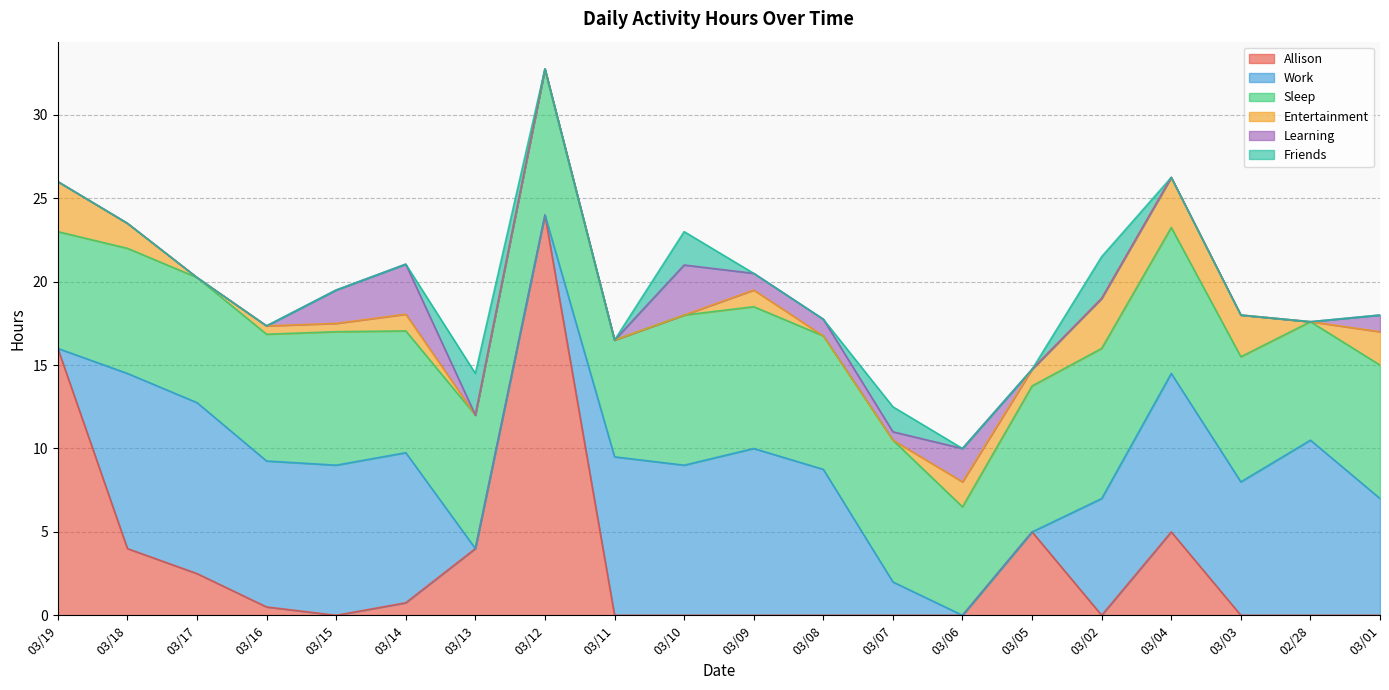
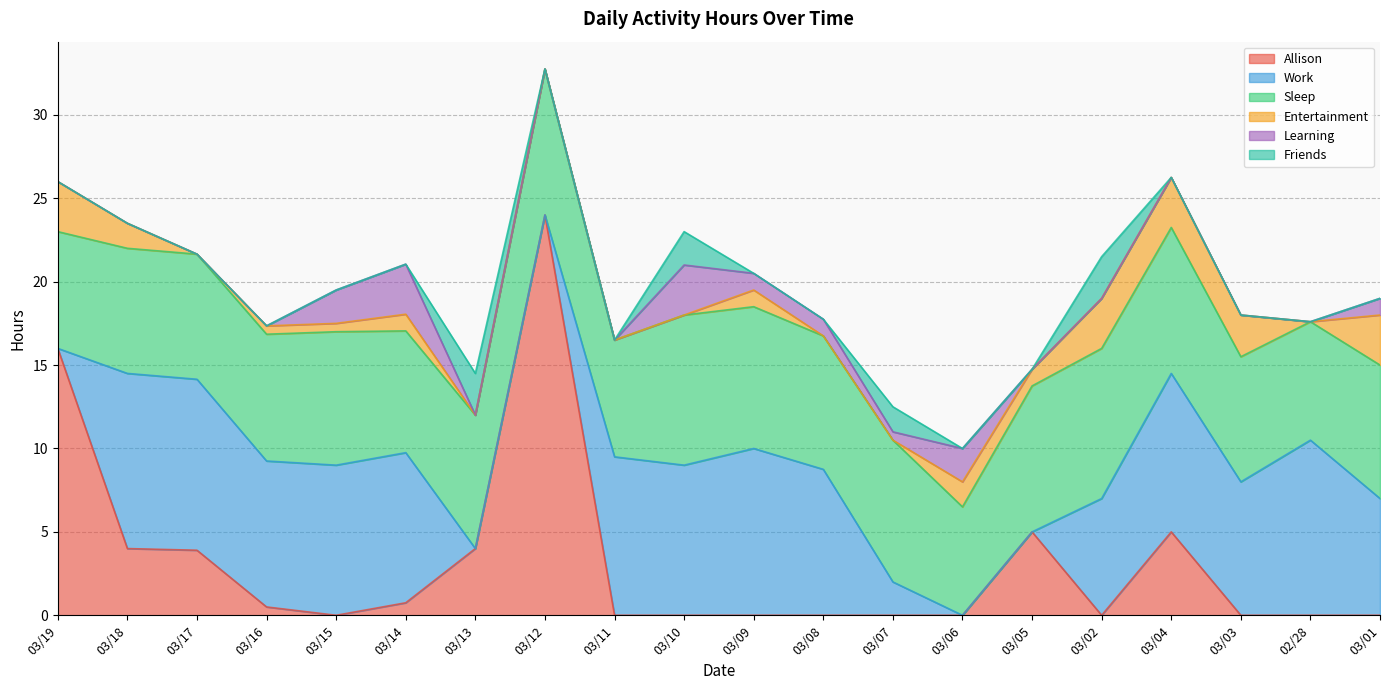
  {
    "Allison": {
      "03/18": 4.0,
-     "03/17": 2.5,
+     "03/17": 3.9,
      "03/16": 0.5,
      "03/15": 0.0,
      "03/14": 0.8,
      "03/11": 0.0,
      "03/10": 0.0,
      "03/09": 0.0,
      "03/08": 0.0,
      "03/07": 0.0,
      "03/02": 0.0,
      "03/04": 5.0,
      "03/03": 0.0,
      "02/28": 0.0,
      "03/01": 0.0
    },
    "Work": {
      "03/18": 10.5,
      "03/17": 10.3,
      "03/16": 8.8,
      "03/15": 9.0,
      "03/14": 9.0,
      "03/11": 9.5,
      "03/10": 9.0,
      "03/09": 10.0,
      "03/08": 8.8,
      "03/07": 2.0,
      "03/02": 7.0,
      "03/04": 9.5,
      "03/03": 8.0,
      "02/28": 10.5,
      "03/01": 7.0
    },
    "Entertainment": {
      "03/15": 0.5,
      "03/14": 1,
      "03/09": 1,
      "03/06": 1.5,
-     "03/01": 2
+     "03/01": 3
    },
    "Learning": {
      "03/10": 3.0,
      "03/07": 0.5
    }
  }
